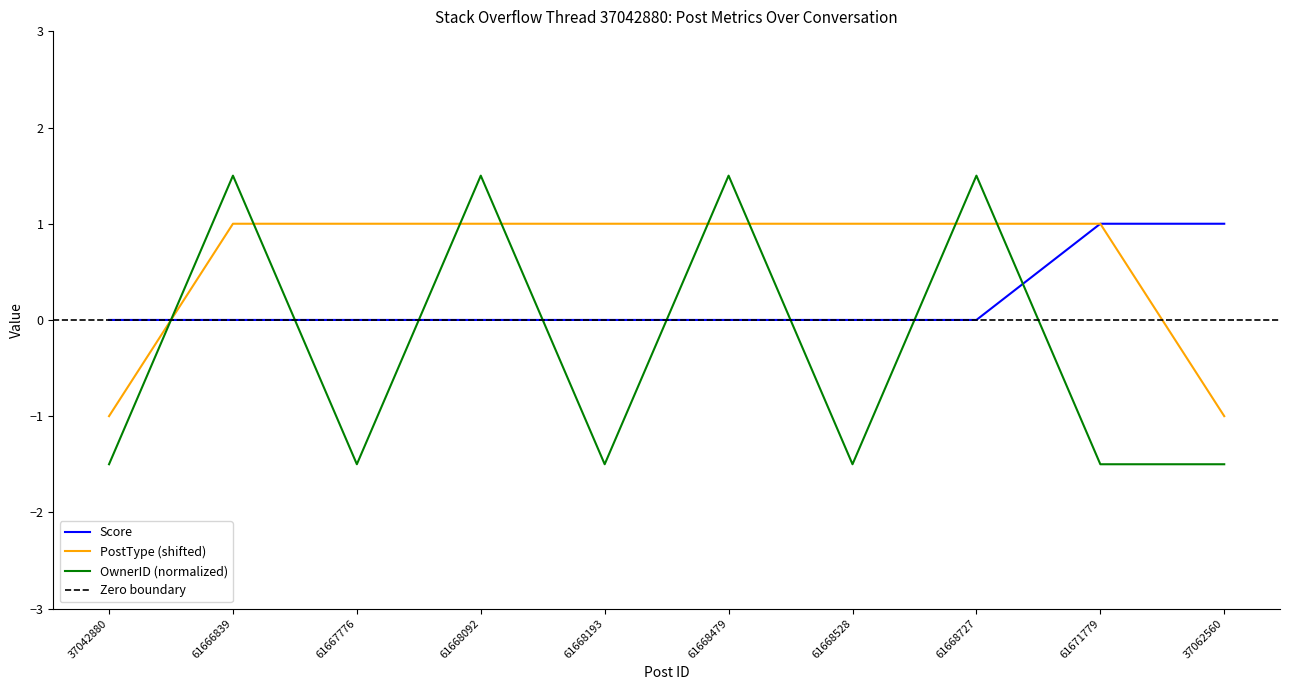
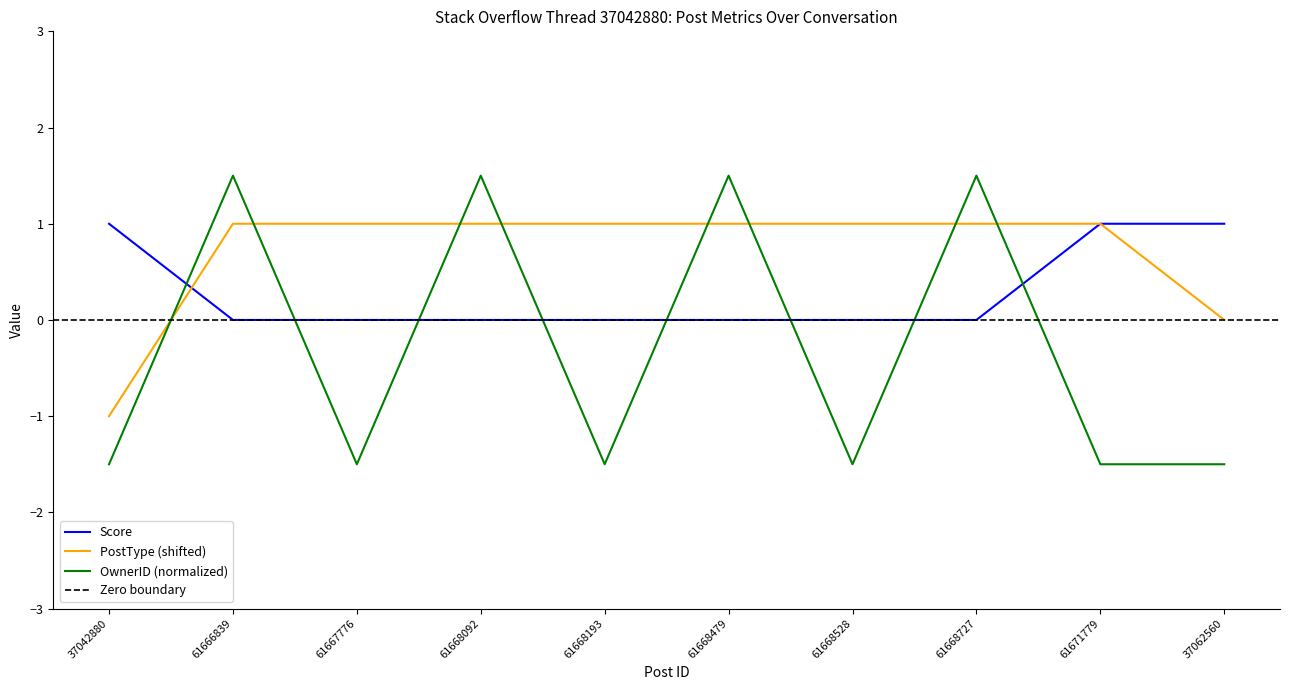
  {
    "Score": {
-     "37042880": 0,
+     "37042880": 1,
      "61666839": 0,
      "61667776": 0,
      "61668092": 0,
      "61668193": 0,
      "61668479": 0,
      "61668528": 0,
      "61668727": 0,
      "37062560": 1
    },
    "PostType (shifted)": {
      "37042880": -1.0,
      "61666839": 1.0,
      "61667776": 1.0,
      "61668092": 1.0,
      "61668193": 1.0,
      "61668479": 1.0,
      "61668528": 1.0,
      "61668727": 1.0,
-     "37062560": -1.0
+     "37062560": 0.0
    },
    "OwnerID (normalized)": {
      "37042880": -1.5,
      "61666839": 1.5,
      "61667776": -1.5,
      "61668092": 1.5,
      "61668193": -1.5,
      "61668479": 1.5,
      "61668528": -1.5,
      "61668727": 1.5,
      "61671779": -1.5,
      "37062560": -1.5
    }
  }
